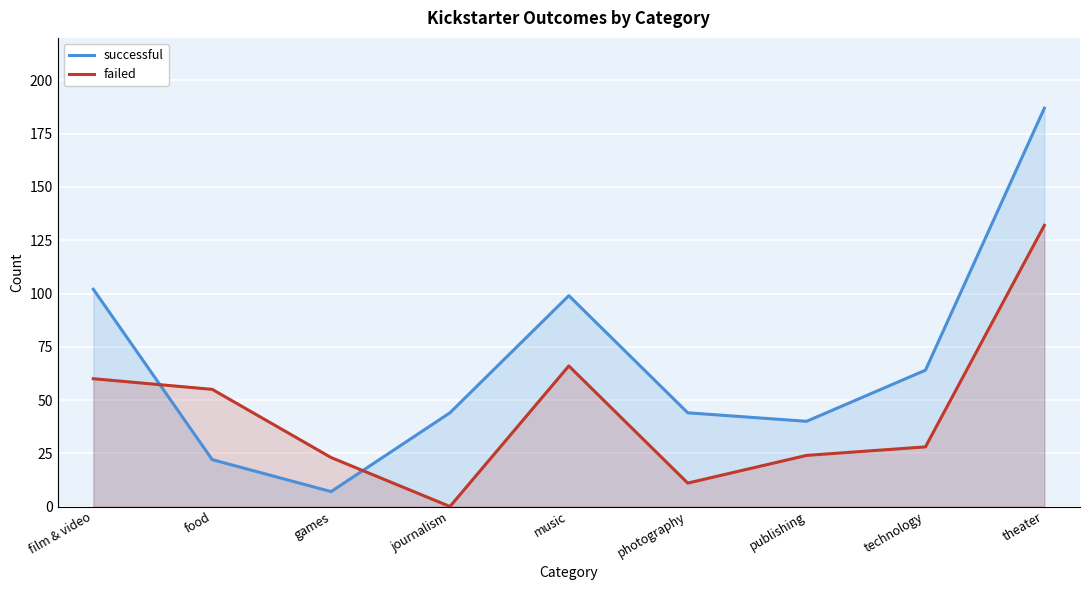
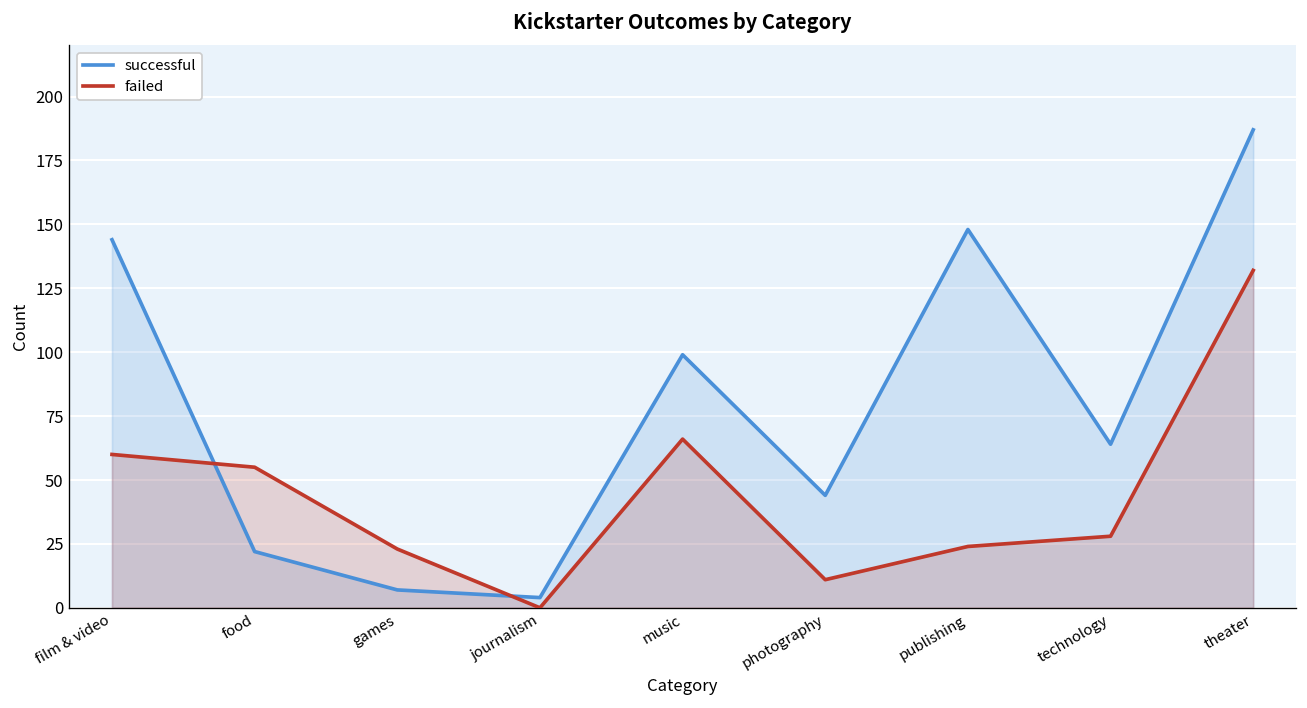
  {
    "successful": {
-     "film & video": 102,
+     "film & video": 144,
      "food": 22,
      "games": 7,
-     "journalism": 44,
+     "journalism": 4,
      "music": 99,
      "photography": 44,
-     "publishing": 40,
+     "publishing": 148,
      "technology": 64,
      "theater": 187
    },
    "failed": {
      "film & video": 60,
      "food": 55,
      "games": 23,
      "journalism": 0,
      "music": 66,
      "photography": 11,
      "publishing": 24,
      "technology": 28,
      "theater": 132
    }
  }
